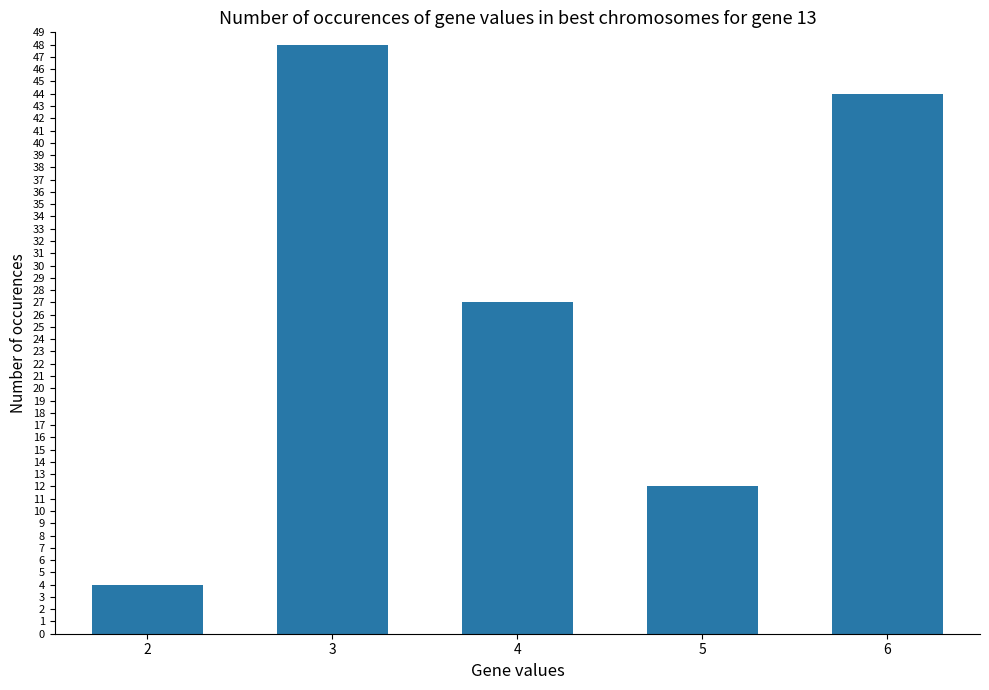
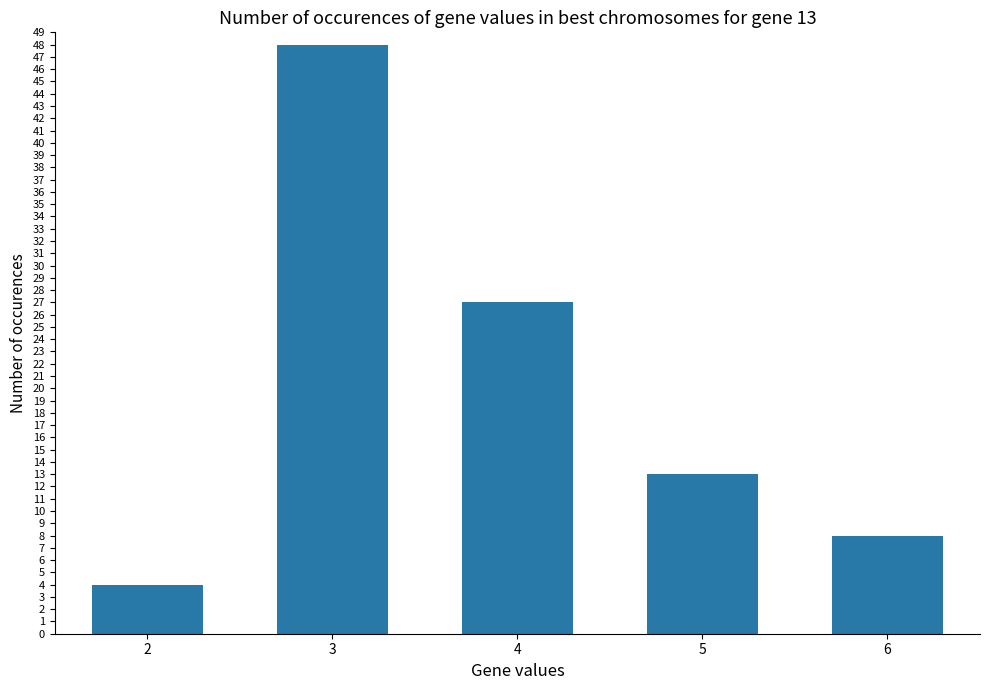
  {
    "2": 4,
    "3": 48,
    "4": 27,
-   "5": 12,
-   "6": 44
+   "5": 13,
+   "6": 8
  }
